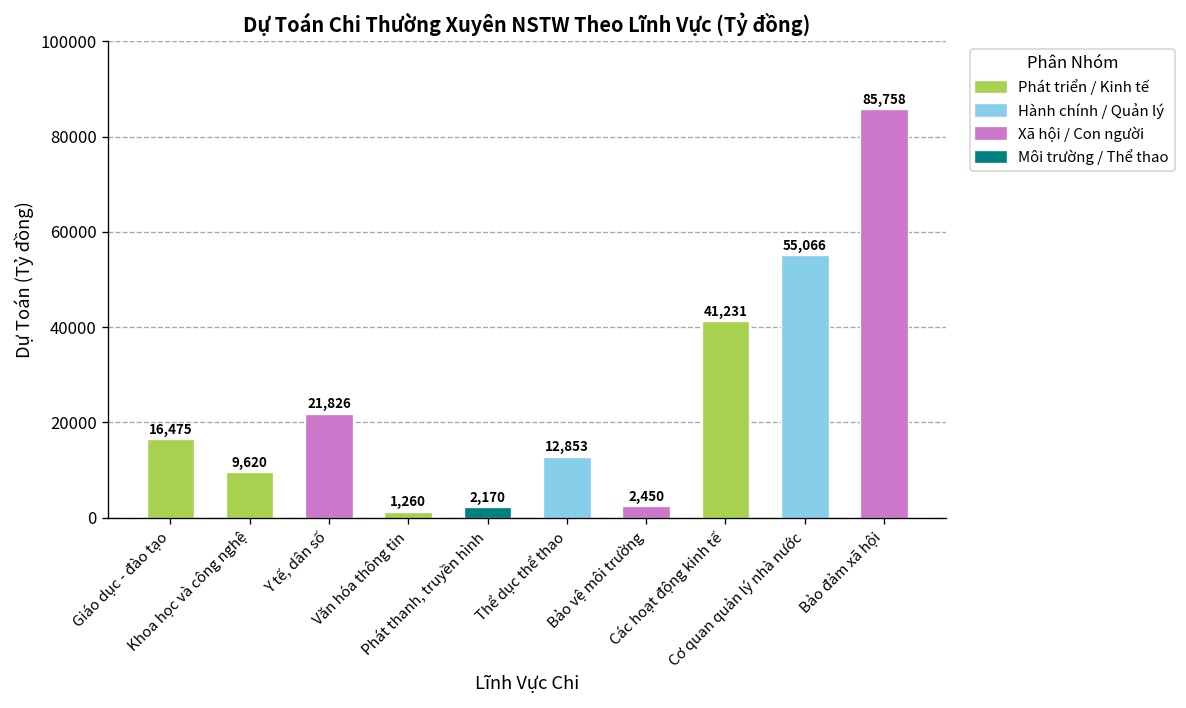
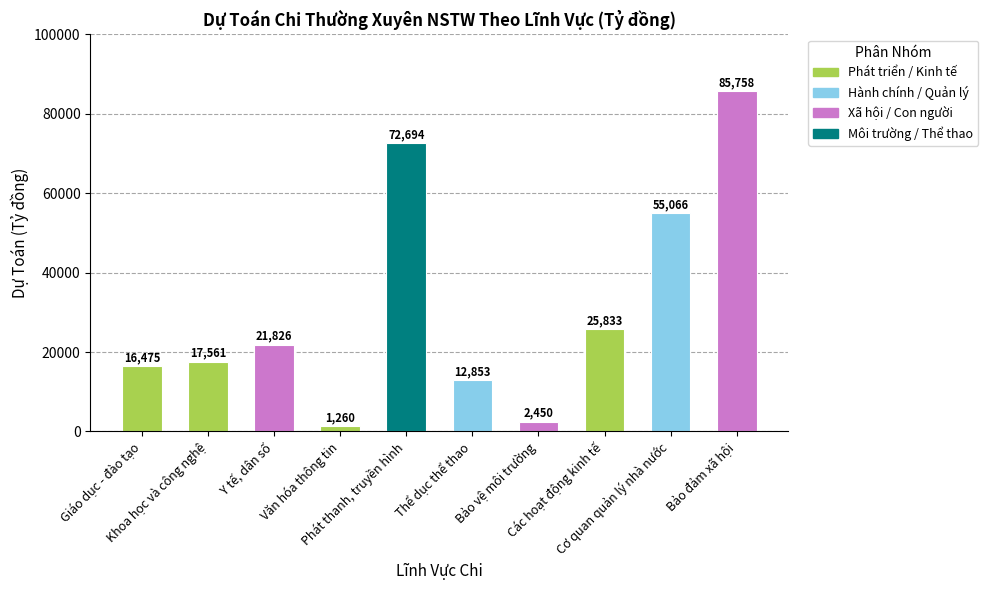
  {
    "Giáo dục - đào tạo": "16,475",
-   "Khoa học và công nghệ": "9,620",
+   "Khoa học và công nghệ": "17,561",
    "Y tế, dân số": "21,826",
    "Văn hóa thông tin": "1,260",
-   "Phát thanh, truyền hình": "2,170",
+   "Phát thanh, truyền hình": "72,694",
    "Thể dục thể thao": "12,853",
    "Bảo vệ môi trường": "2,450",
-   "Các hoạt động kinh tế": "41,231",
+   "Các hoạt động kinh tế": "25,833",
    "Cơ quan quản lý nhà nước": "55,066",
    "Bảo đảm xã hội": "85,758"
  }
